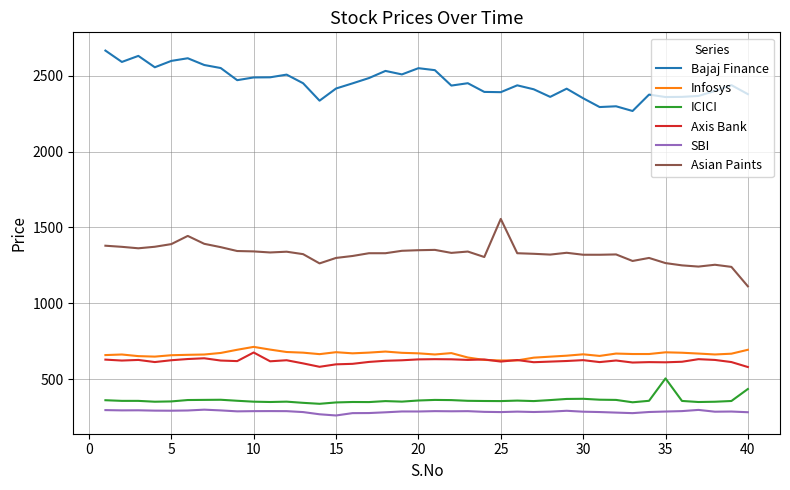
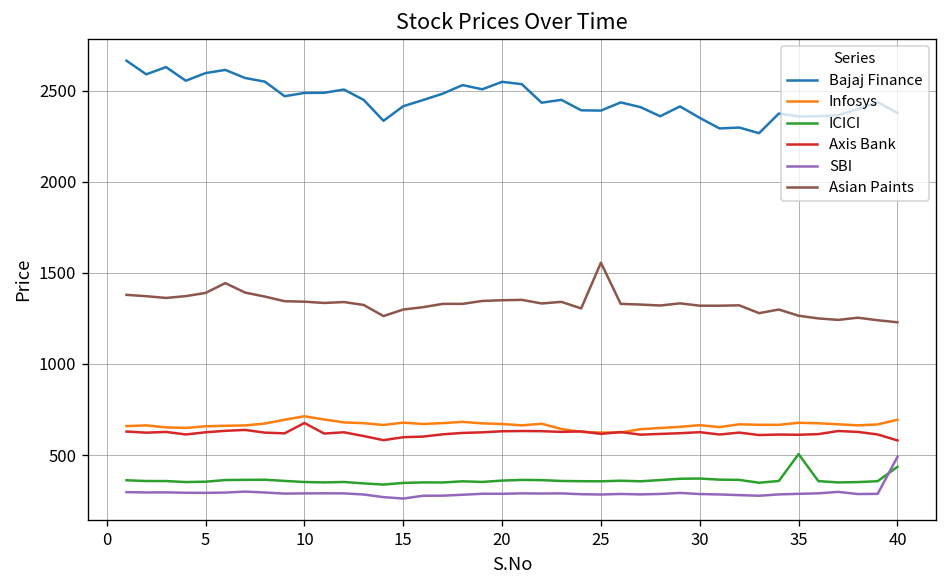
  {
    "Bajaj Finance": {
      "5": 2600,
      "10": 2490,
      "15": 2420,
      "20": 2550,
      "25": 2390,
      "30": 2350
    },
    "Infosys": {
      "5": 660,
      "10": 710,
      "15": 680,
      "20": 670,
      "30": 660,
      "35": 680,
      "40": 690
    },
    "ICICI": {
      "5": 350,
      "10": 350,
      "15": 350,
      "20": 360,
      "25": 360,
      "30": 370,
      "35": 510,
      "40": 440
    },
    "Axis Bank": {
      "5": 630,
      "10": 680,
      "15": 600,
      "20": 630,
      "30": 630,
      "35": 610,
      "40": 580
    },
    "SBI": {
      "5": 290,
      "10": 290,
      "15": 260,
      "20": 290,
      "25": 280,
      "30": 290,
      "35": 290,
-     "40": 280
+     "40": 490
    },
    "Asian Paints": {
      "5": 1390,
      "10": 1340,
      "15": 1300,
      "20": 1350,
      "25": 1560,
      "30": 1320,
      "35": 1270,
-     "40": 1110
+     "40": 1230
    }
  }
